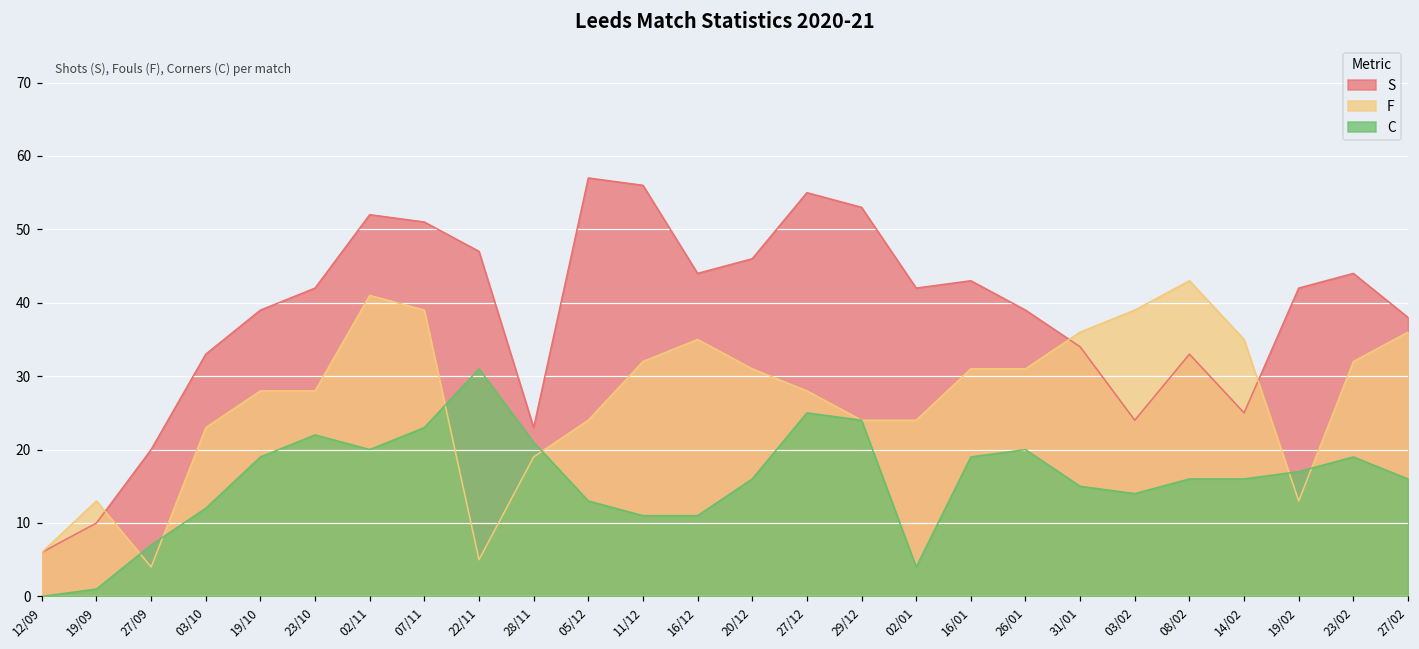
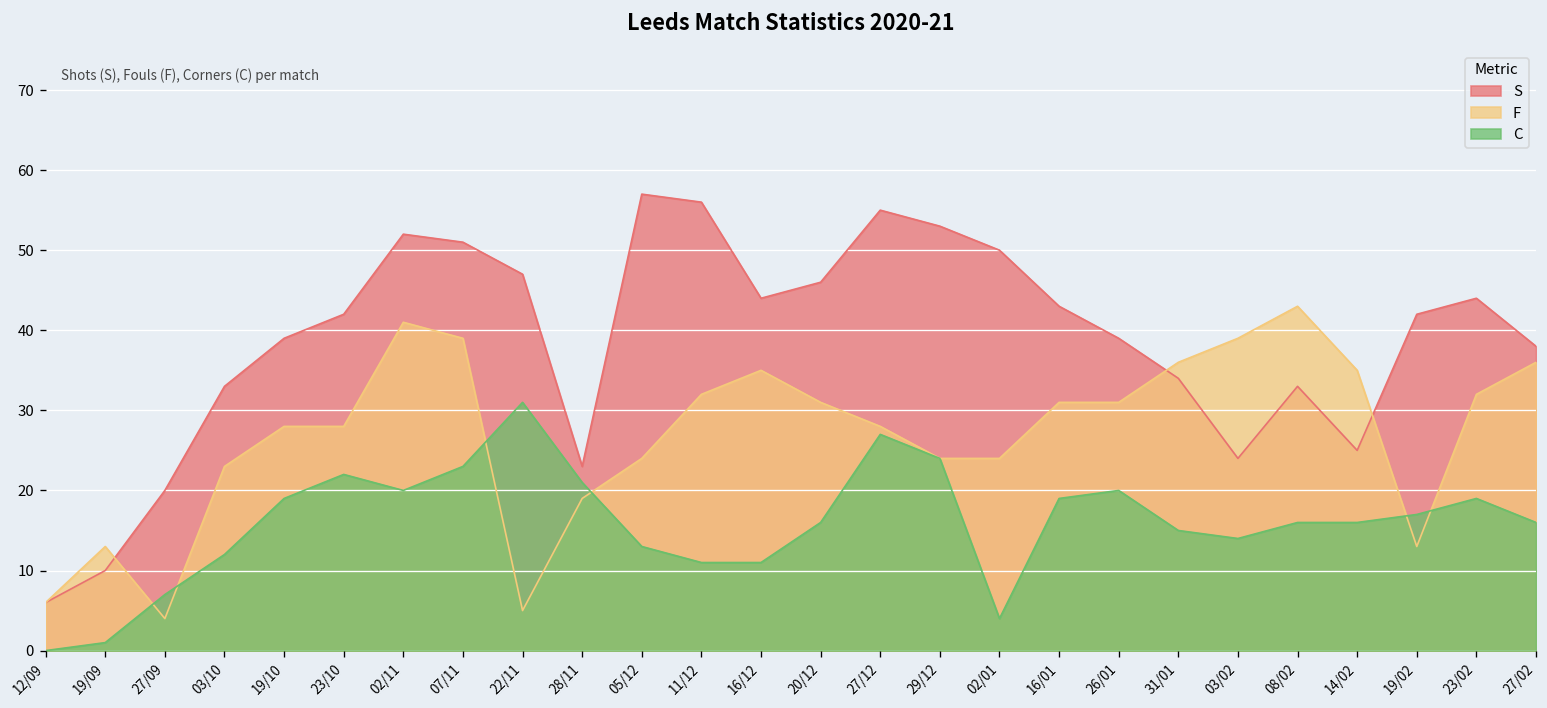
  {
    "S": {
      "19/09": 10,
      "27/09": 20,
      "03/10": 33,
      "19/10": 39,
      "23/10": 42,
      "02/11": 52,
      "07/11": 51,
      "22/11": 47,
      "28/11": 23,
      "05/12": 57,
      "11/12": 56,
      "16/12": 44,
      "20/12": 46,
      "27/12": 55,
      "29/12": 53,
-     "02/01": 42,
+     "02/01": 50,
      "16/01": 43,
      "26/01": 39,
      "31/01": 34,
      "03/02": 24,
      "08/02": 33,
      "14/02": 25,
      "19/02": 42,
      "23/02": 44,
      "27/02": 38
    },
    "F": {
      "19/09": 13,
      "27/09": 4,
      "03/10": 23,
      "19/10": 28,
      "23/10": 28,
      "02/11": 41,
      "07/11": 39,
      "22/11": 5,
      "28/11": 19,
      "05/12": 24,
      "11/12": 32,
      "16/12": 35,
      "20/12": 31,
      "27/12": 28,
      "02/01": 24,
      "16/01": 31,
      "26/01": 31,
      "31/01": 36,
      "03/02": 39,
      "08/02": 43,
      "14/02": 35,
      "19/02": 13,
      "23/02": 32,
      "27/02": 36
    },
    "C": {
      "12/09": 0,
      "19/09": 1,
      "27/09": 7,
      "03/10": 12,
      "19/10": 19,
      "23/10": 22,
      "02/11": 20,
      "07/11": 23,
      "22/11": 31,
      "28/11": 21,
      "05/12": 13,
      "11/12": 11,
      "16/12": 11,
      "20/12": 16,
-     "27/12": 25,
+     "27/12": 27,
      "02/01": 4,
      "16/01": 19,
      "26/01": 20,
      "31/01": 15,
      "03/02": 14,
      "08/02": 16,
      "14/02": 16,
      "19/02": 17,
      "23/02": 19,
      "27/02": 16
    }
  }
